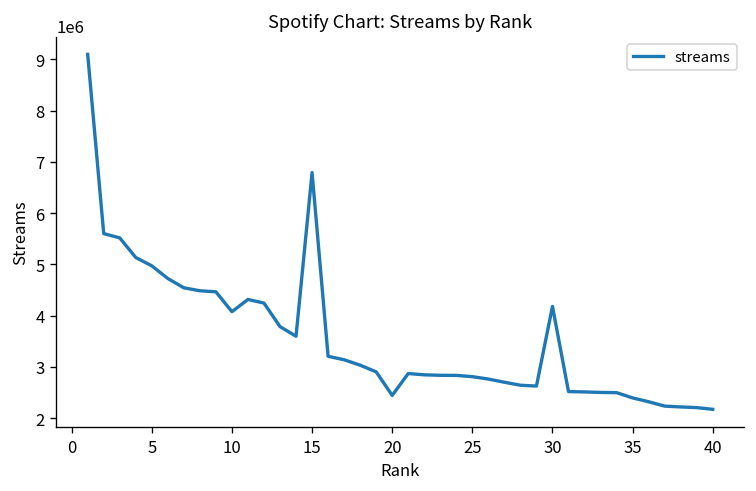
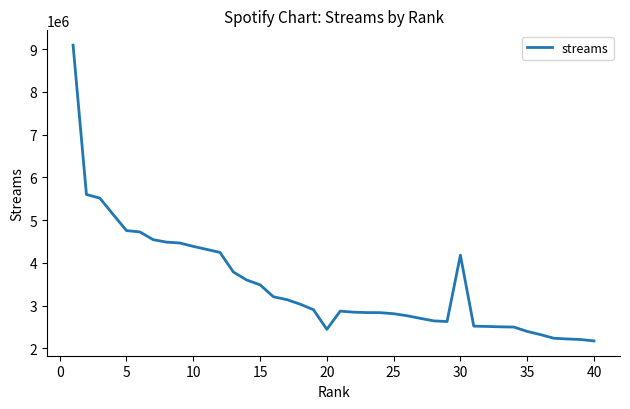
  {
-   "5": 5000000,
-   "10": 4100000,
-   "15": 6800000,
+   "5": 4800000,
+   "10": 4400000,
+   "15": 3500000,
    "20": 2400000,
    "25": 2800000,
    "30": 4200000,
    "35": 2400000,
    "40": 2200000
  }
